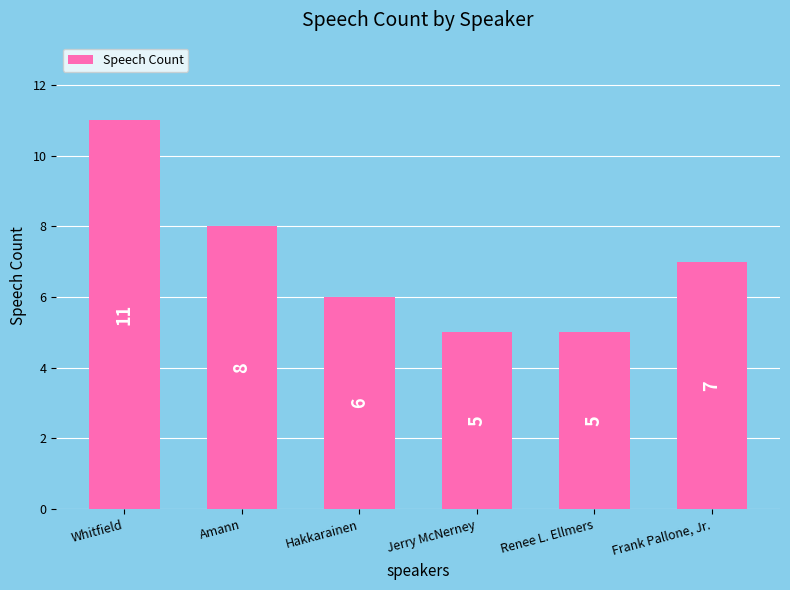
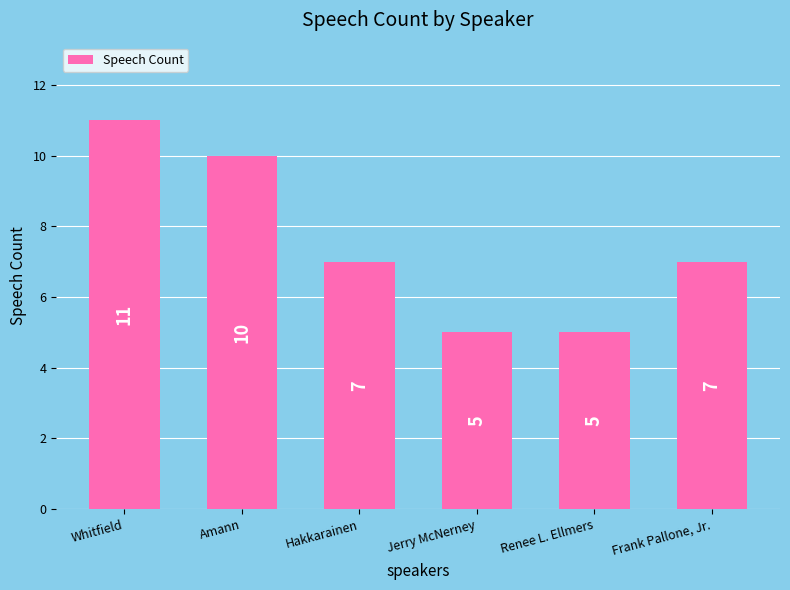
  {
    "Whitfield": 11,
-   "Amann": 8,
-   "Hakkarainen": 6,
+   "Amann": 10,
+   "Hakkarainen": 7,
    "Jerry McNerney": 5,
    "Renee L. Ellmers": 5,
    "Frank Pallone, Jr.": 7
  }
